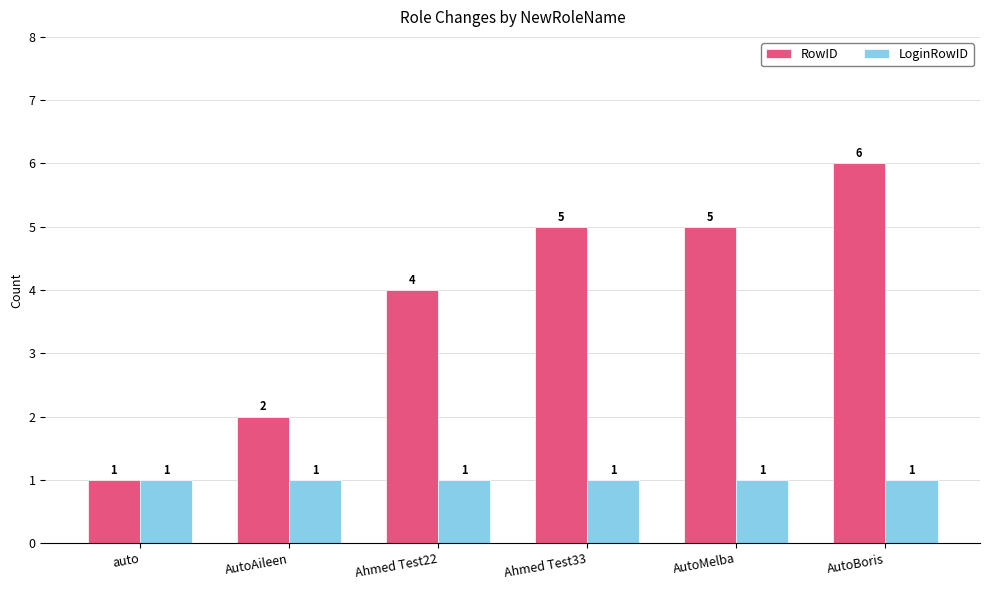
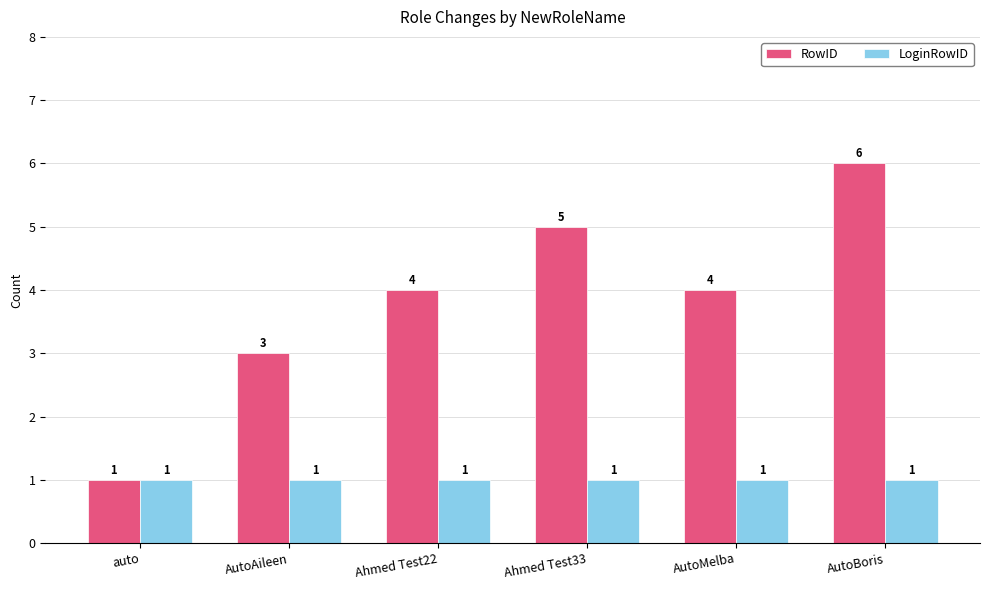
  {
    "RowID": {
      "auto": 1,
-     "AutoAileen": 2,
+     "AutoAileen": 3,
      "Ahmed Test22": 4,
      "Ahmed Test33": 5,
-     "AutoMelba": 5,
+     "AutoMelba": 4,
      "AutoBoris": 6
    },
    "LoginRowID": {
      "auto": 1,
      "AutoAileen": 1,
      "Ahmed Test22": 1,
      "Ahmed Test33": 1,
      "AutoMelba": 1,
      "AutoBoris": 1
    }
  }
